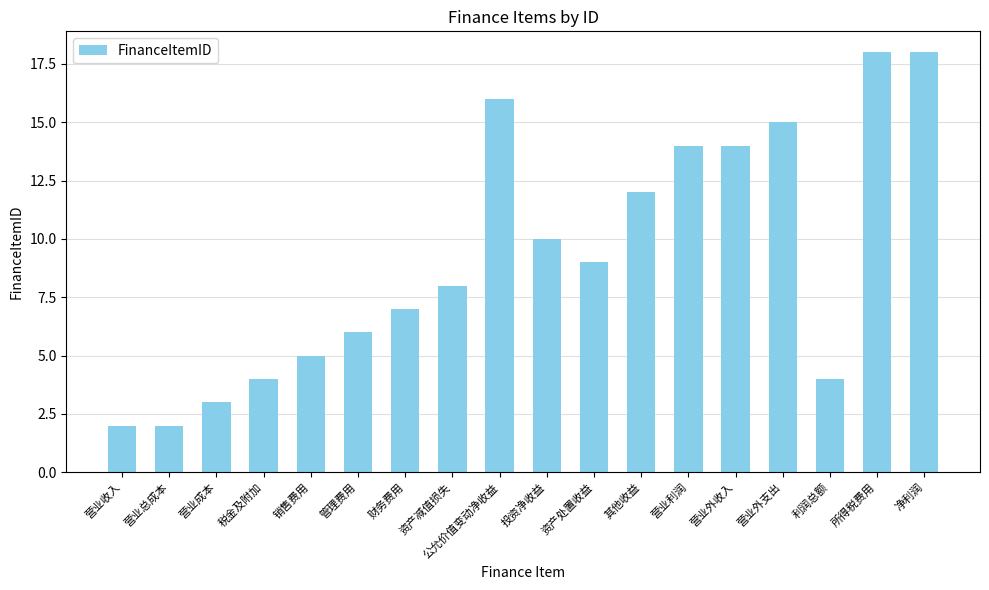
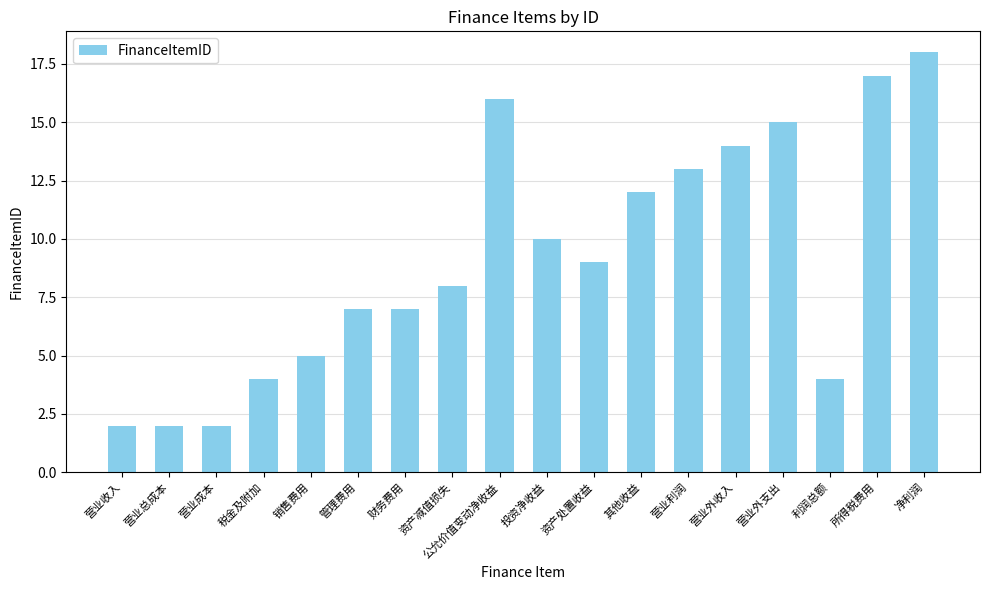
  {
    "营业收入": 2,
    "营业总成本": 2,
-   "营业成本": 3,
+   "营业成本": 2,
    "税金及附加": 4,
    "销售费用": 5,
-   "管理费用": 6,
+   "管理费用": 7,
    "财务费用": 7,
    "资产减值损失": 8,
    "公允价值变动净收益": 16,
    "投资净收益": 10,
    "资产处置收益": 9,
    "其他收益": 12,
-   "营业利润": 14,
+   "营业利润": 13,
    "营业外收入": 14,
    "营业外支出": 15,
    "利润总额": 4,
-   "所得税费用": 18,
+   "所得税费用": 17,
    "净利润": 18
  }
